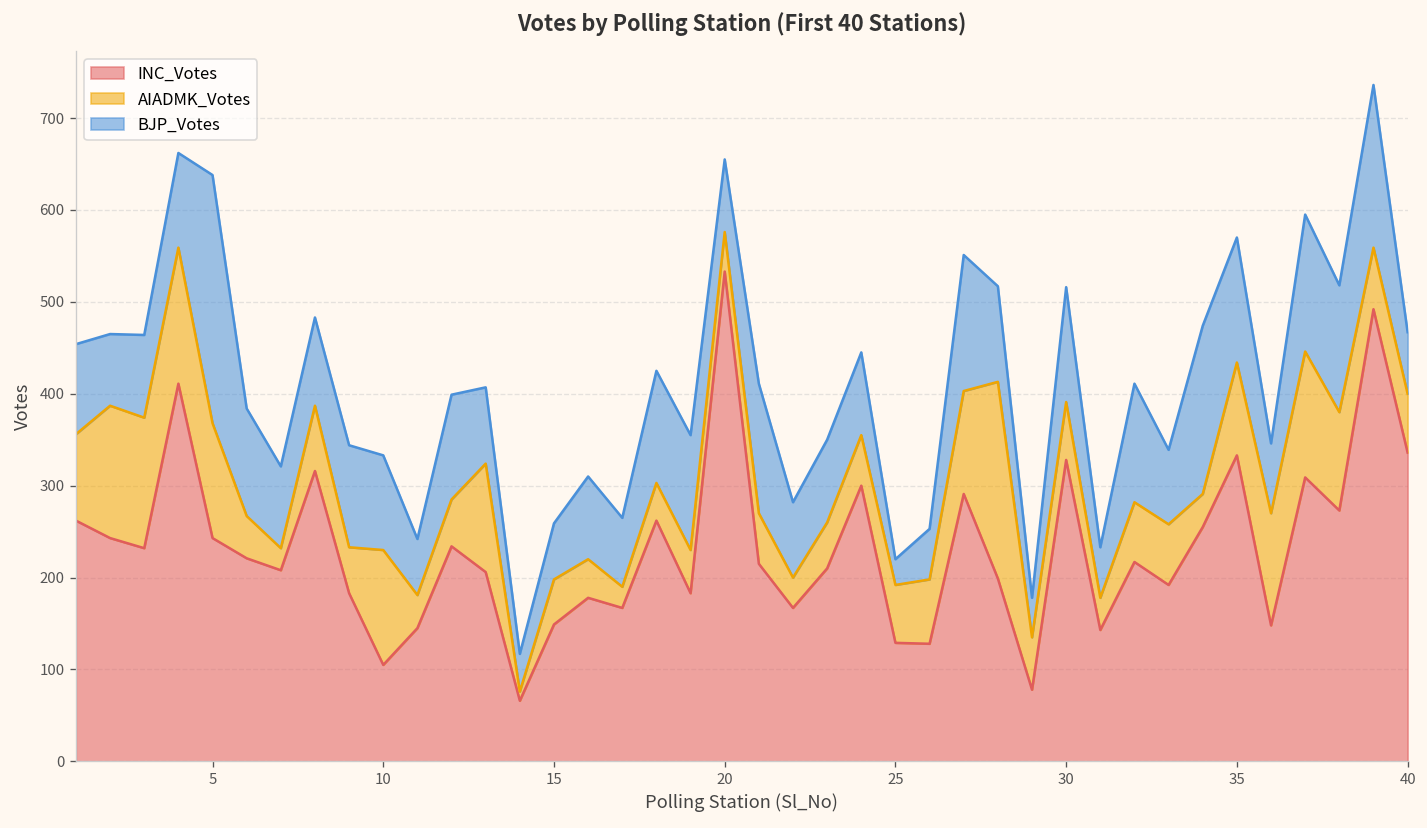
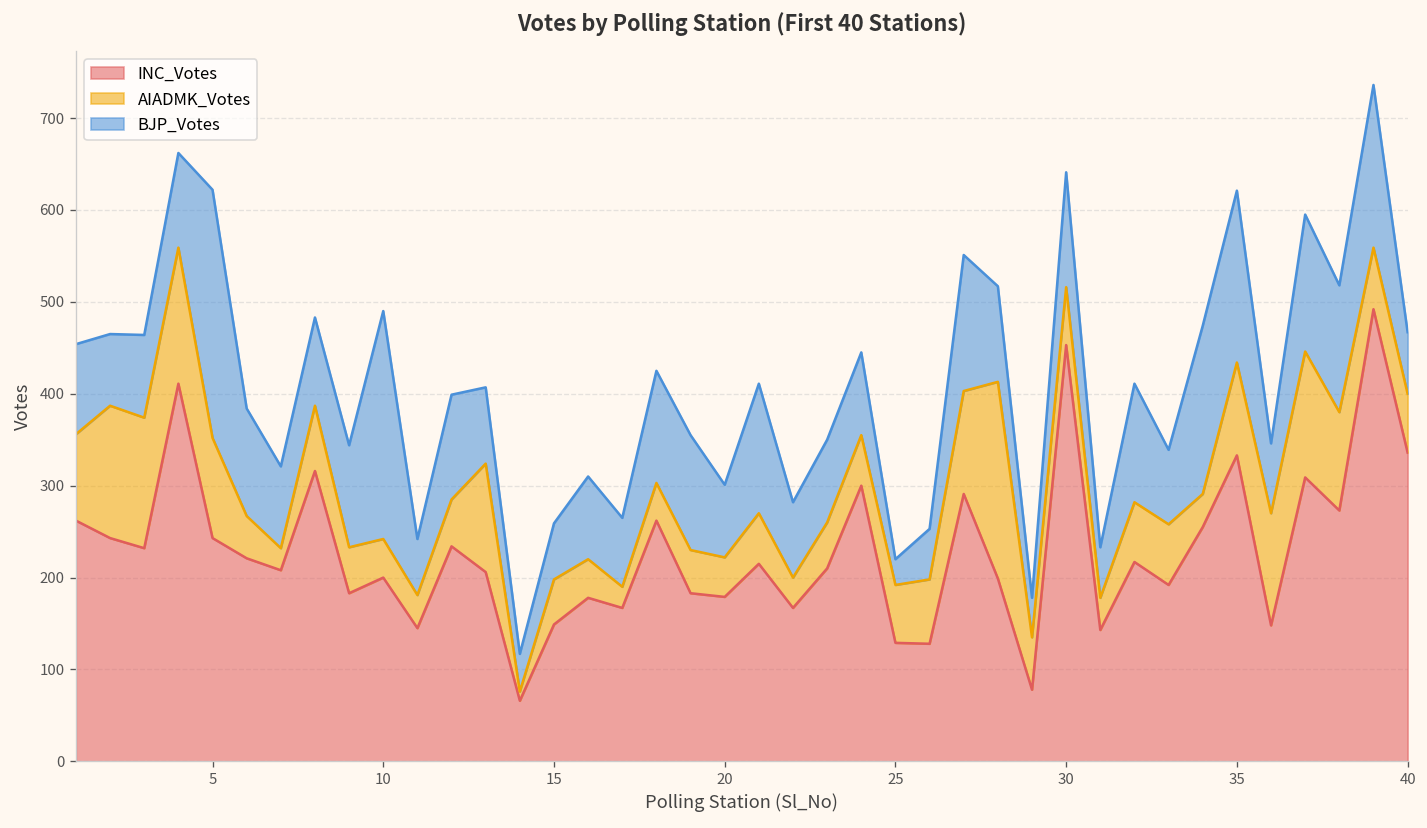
  {
    "INC_Votes": {
      "5": 240,
-     "10": 110,
+     "10": 200,
      "15": 150,
-     "20": 530,
+     "20": 180,
      "25": 130,
-     "30": 330,
+     "30": 450,
      "35": 330,
      "40": 340
    },
    "AIADMK_Votes": {
-     "5": 130,
-     "10": 130,
+     "5": 110,
+     "10": 40,
      "15": 50,
      "20": 40,
      "25": 60,
      "30": 60,
      "35": 100,
      "40": 60
    },
    "BJP_Votes": {
      "5": 270,
-     "10": 100,
+     "10": 250,
      "15": 60,
      "20": 80,
      "25": 30,
      "30": 130,
-     "35": 140,
+     "35": 190,
      "40": 70
    }
  }
